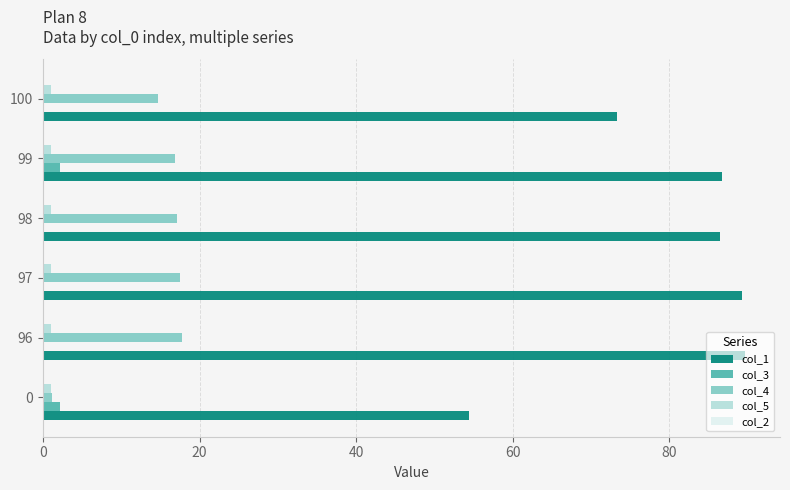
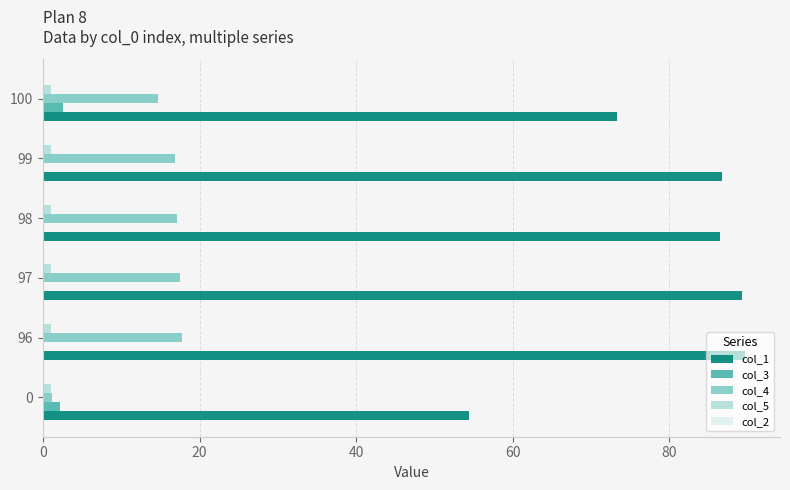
  {
    "col_1": {
      "100": 73,
      "99": 87,
      "98": 86,
      "97": 89,
      "0": 54
    },
    "col_3": {
-     "100": 0,
-     "99": 2,
+     "100": 3,
+     "99": 0,
      "0": 2
    }
  }
